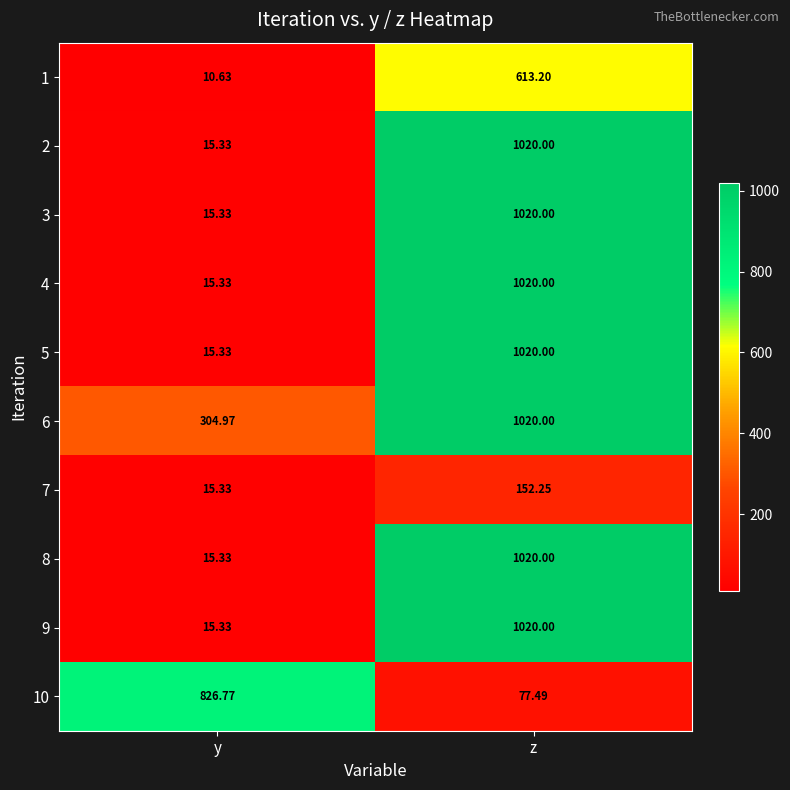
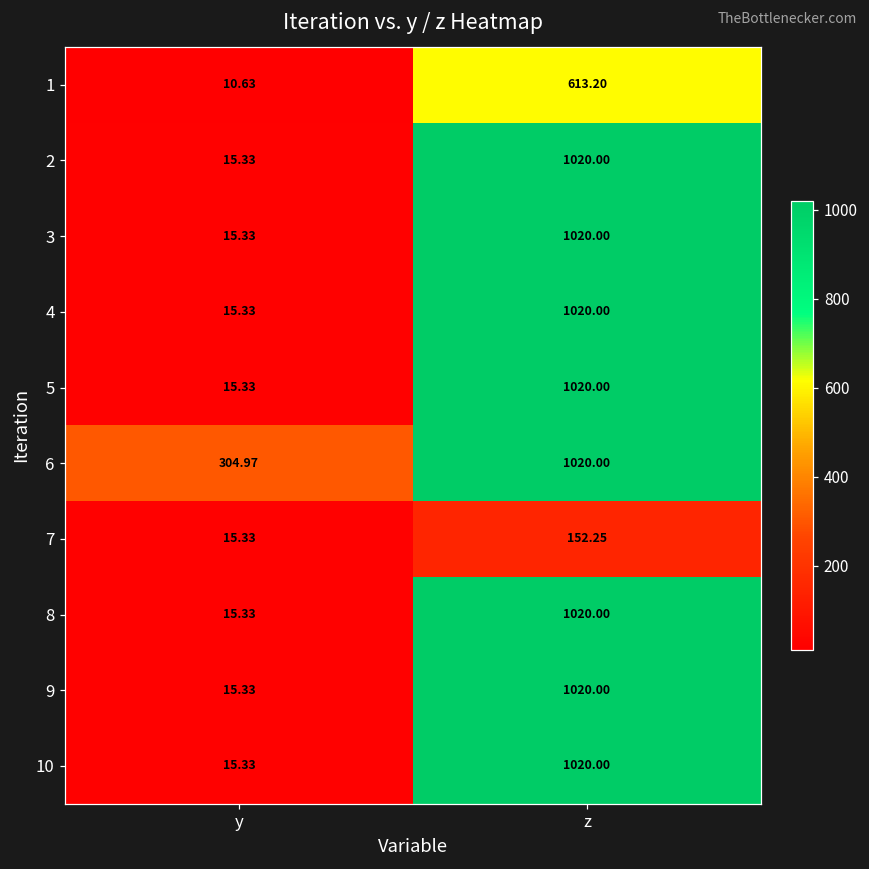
  {
    "1": {
      "y": 10.63,
      "z": 613.20
    },
    "2": {
      "y": 15.33,
      "z": 1020.00
    },
    "3": {
      "y": 15.33,
      "z": 1020.00
    },
    "4": {
      "y": 15.33,
      "z": 1020.00
    },
    "5": {
      "y": 15.33,
      "z": 1020.00
    },
    "6": {
      "y": 304.97,
      "z": 1020.00
    },
    "7": {
      "y": 15.33,
      "z": 152.25
    },
    "8": {
      "y": 15.33,
      "z": 1020.00
    },
    "9": {
      "y": 15.33,
      "z": 1020.00
    },
    "10": {
-     "y": 826.77,
-     "z": 77.49
+     "y": 15.33,
+     "z": 1020.00
    }
  }
